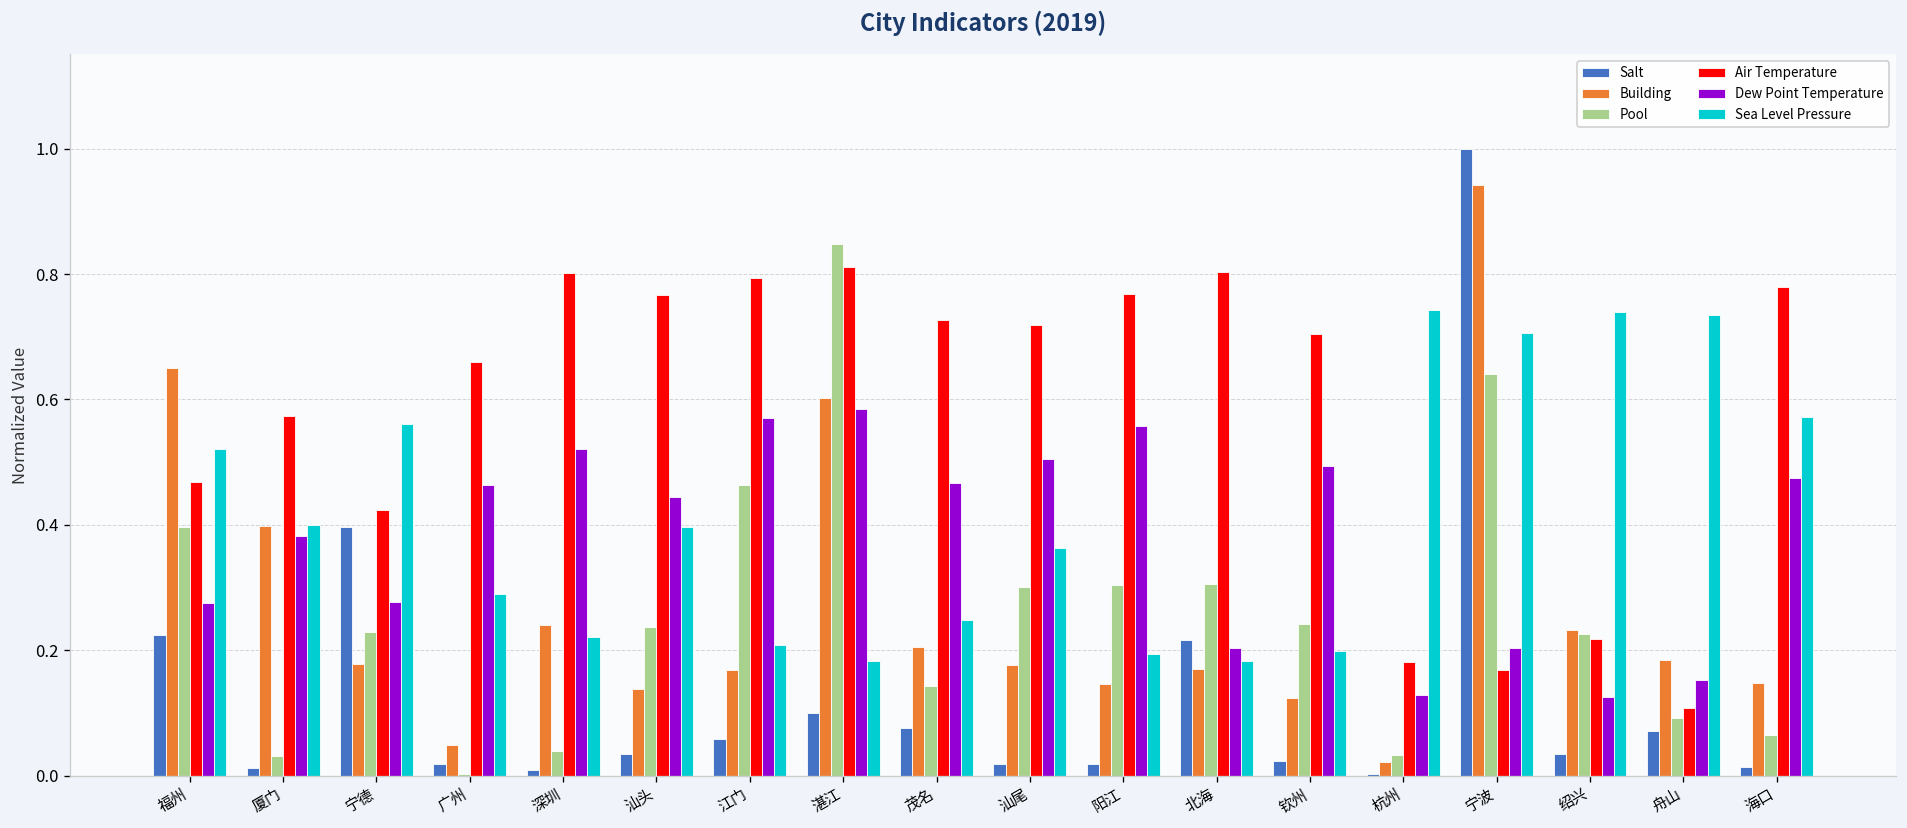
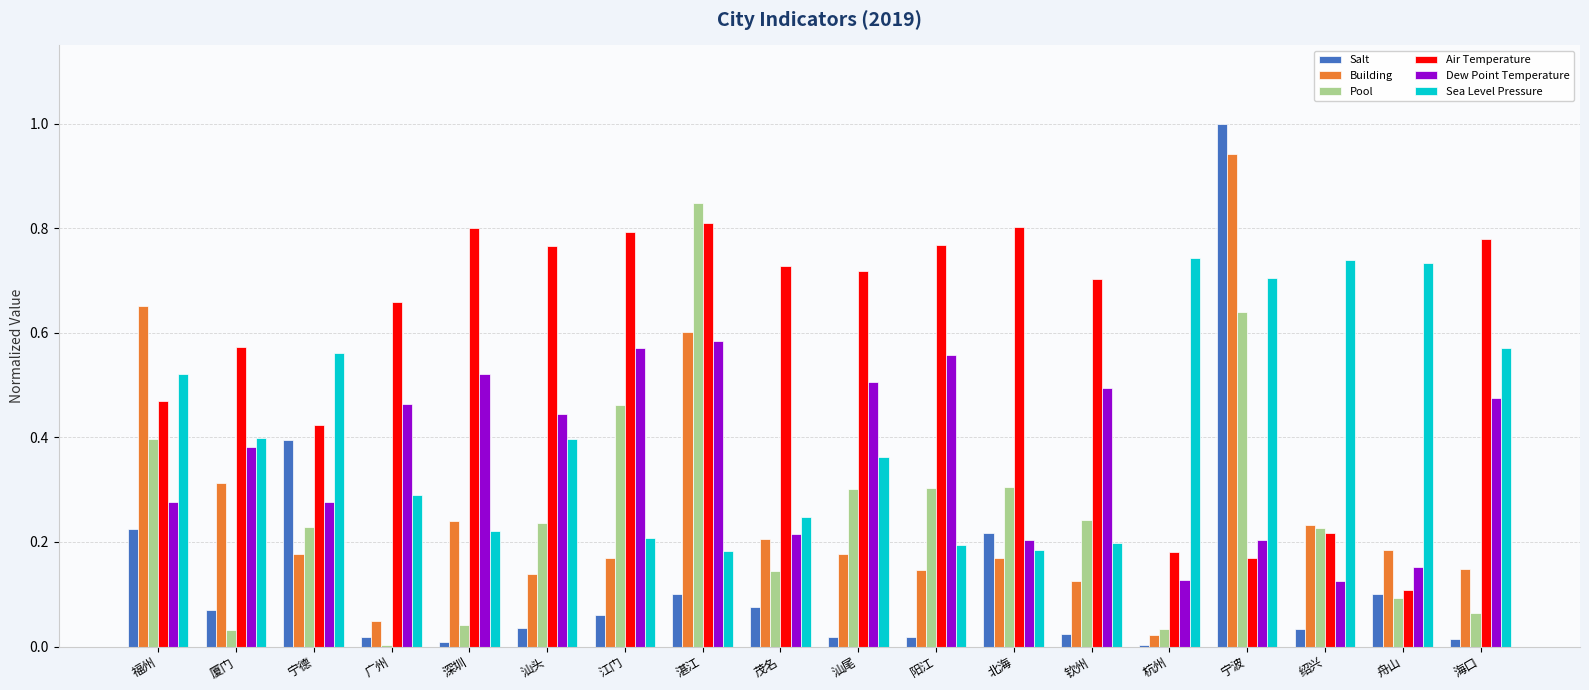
  {
    "Salt": {
      "福州": 0.22,
-     "厦门": 0.01,
+     "厦门": 0.07,
      "宁德": 0.40,
      "广州": 0.02,
      "深圳": 0.01,
      "汕头": 0.03,
      "江门": 0.06,
      "湛江": 0.10,
      "茂名": 0.08,
      "汕尾": 0.02,
      "阳江": 0.02,
      "北海": 0.22,
      "钦州": 0.02,
      "宁波": 1.00,
      "绍兴": 0.03,
-     "舟山": 0.07,
+     "舟山": 0.10,
      "海口": 0.01
    },
    "Building": {
      "福州": 0.65,
-     "厦门": 0.40,
+     "厦门": 0.31,
      "宁德": 0.18,
      "广州": 0.05,
      "深圳": 0.24,
      "汕头": 0.14,
      "江门": 0.17,
      "湛江": 0.60,
      "茂名": 0.21,
      "汕尾": 0.18,
      "阳江": 0.15,
      "北海": 0.17,
      "钦州": 0.12,
      "杭州": 0.02,
      "宁波": 0.94,
      "绍兴": 0.23,
      "舟山": 0.19,
      "海口": 0.15
    },
    "Pool": {
      "福州": 0.40,
      "厦门": 0.03,
      "宁德": 0.23,
      "深圳": 0.04,
      "汕头": 0.24,
      "江门": 0.46,
      "湛江": 0.85,
      "茂名": 0.14,
      "汕尾": 0.30,
      "阳江": 0.30,
      "北海": 0.31,
      "钦州": 0.24,
      "杭州": 0.03,
      "宁波": 0.64,
      "绍兴": 0.23,
      "舟山": 0.09,
      "海口": 0.06
    },
    "Air Temperature": {
      "福州": 0.47,
      "厦门": 0.57,
      "宁德": 0.42,
      "广州": 0.66,
      "深圳": 0.80,
      "汕头": 0.77,
      "江门": 0.79,
      "湛江": 0.81,
      "茂名": 0.73,
      "汕尾": 0.72,
      "阳江": 0.77,
      "北海": 0.80,
      "钦州": 0.70,
      "杭州": 0.18,
      "宁波": 0.17,
      "绍兴": 0.22,
      "舟山": 0.11,
      "海口": 0.78
    },
    "Dew Point Temperature": {
      "福州": 0.28,
      "厦门": 0.38,
      "宁德": 0.28,
      "广州": 0.46,
      "深圳": 0.52,
      "汕头": 0.44,
      "江门": 0.57,
      "湛江": 0.59,
-     "茂名": 0.47,
+     "茂名": 0.21,
      "汕尾": 0.51,
      "阳江": 0.56,
      "北海": 0.20,
      "钦州": 0.49,
      "杭州": 0.13,
      "宁波": 0.20,
      "绍兴": 0.13,
      "舟山": 0.15,
      "海口": 0.47
    },
    "Sea Level Pressure": {
      "福州": 0.52,
      "厦门": 0.40,
      "宁德": 0.56,
      "广州": 0.29,
      "深圳": 0.22,
      "汕头": 0.40,
      "江门": 0.21,
      "湛江": 0.18,
      "茂名": 0.25,
      "汕尾": 0.36,
      "阳江": 0.19,
      "北海": 0.18,
      "钦州": 0.20,
      "杭州": 0.74,
      "宁波": 0.71,
      "绍兴": 0.74,
      "舟山": 0.73,
      "海口": 0.57
    }
  }
